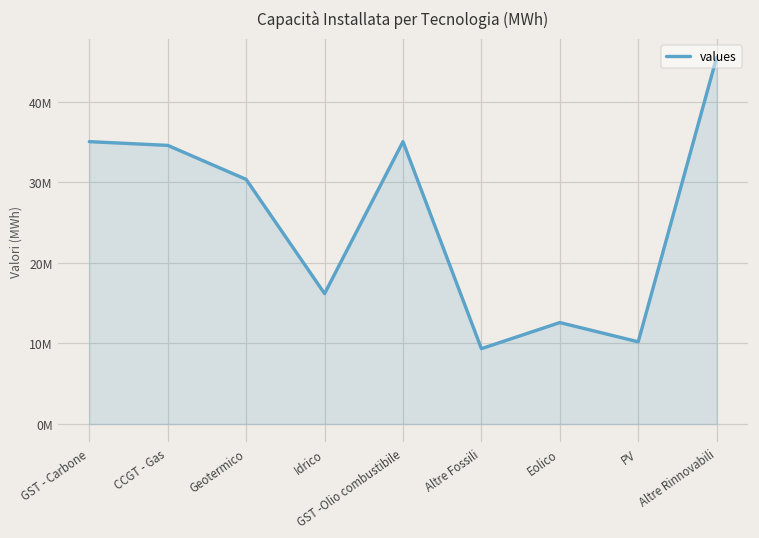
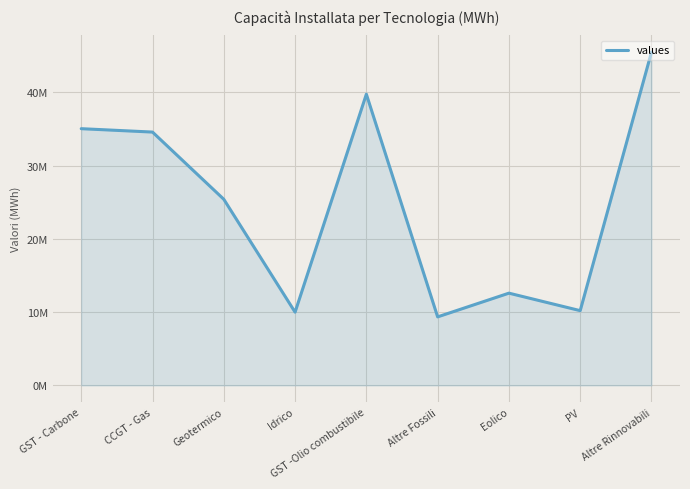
  {
    "GST - Carbone": 35000000,
    "CCGT - Gas": 35000000,
-   "Geotermico": 30000000,
-   "Idrico": 16000000,
-   "GST -Olio combustibile": 35000000,
+   "Geotermico": 25000000,
+   "Idrico": 10000000,
+   "GST -Olio combustibile": 40000000,
    "Altre Fossili": 9000000,
    "Eolico": 13000000,
    "PV": 10000000
  }
